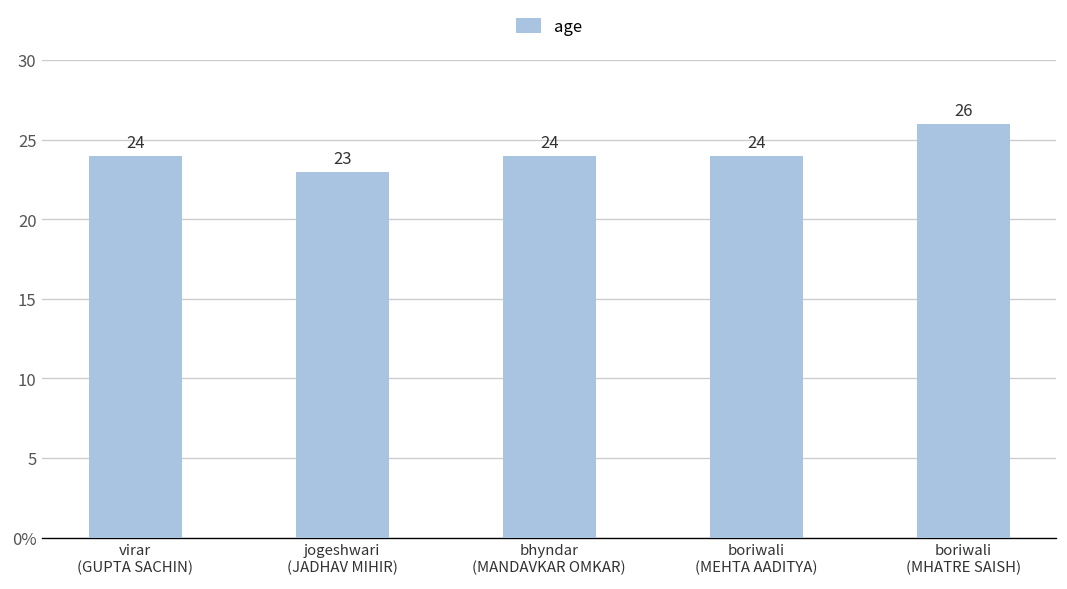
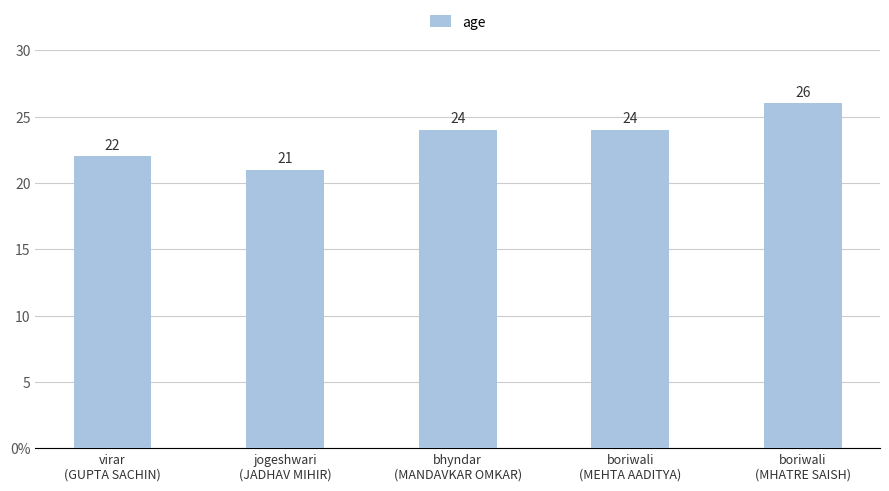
  {
-   "virar (GUPTA SACHIN)": 24,
-   "jogeshwari (JADHAV MIHIR)": 23,
+   "virar (GUPTA SACHIN)": 22,
+   "jogeshwari (JADHAV MIHIR)": 21,
    "bhyndar (MANDAVKAR OMKAR)": 24,
    "boriwali (MEHTA AADITYA)": 24,
    "boriwali (MHATRE SAISH)": 26
  }
